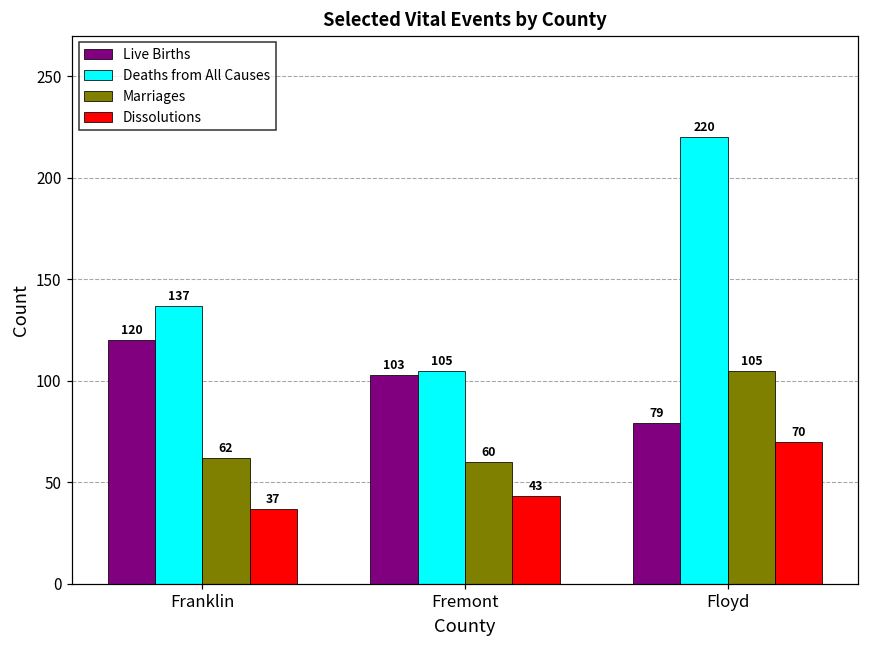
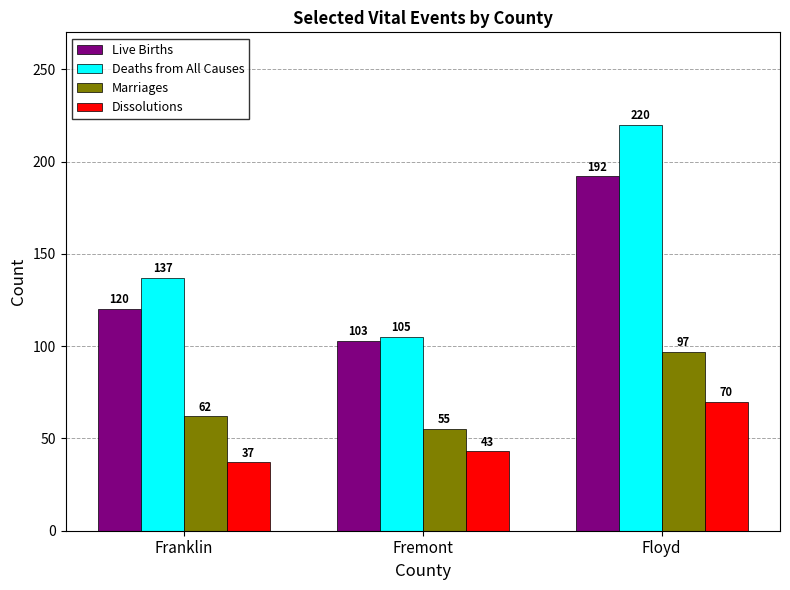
  {
    "Live Births": {
      "Franklin": 120,
      "Fremont": 103,
-     "Floyd": 79
+     "Floyd": 192
    },
    "Deaths from All Causes": {
      "Franklin": 137,
      "Fremont": 105,
      "Floyd": 220
    },
    "Marriages": {
      "Franklin": 62,
-     "Fremont": 60,
-     "Floyd": 105
+     "Fremont": 55,
+     "Floyd": 97
    },
    "Dissolutions": {
      "Franklin": 37,
      "Fremont": 43,
      "Floyd": 70
    }
  }
